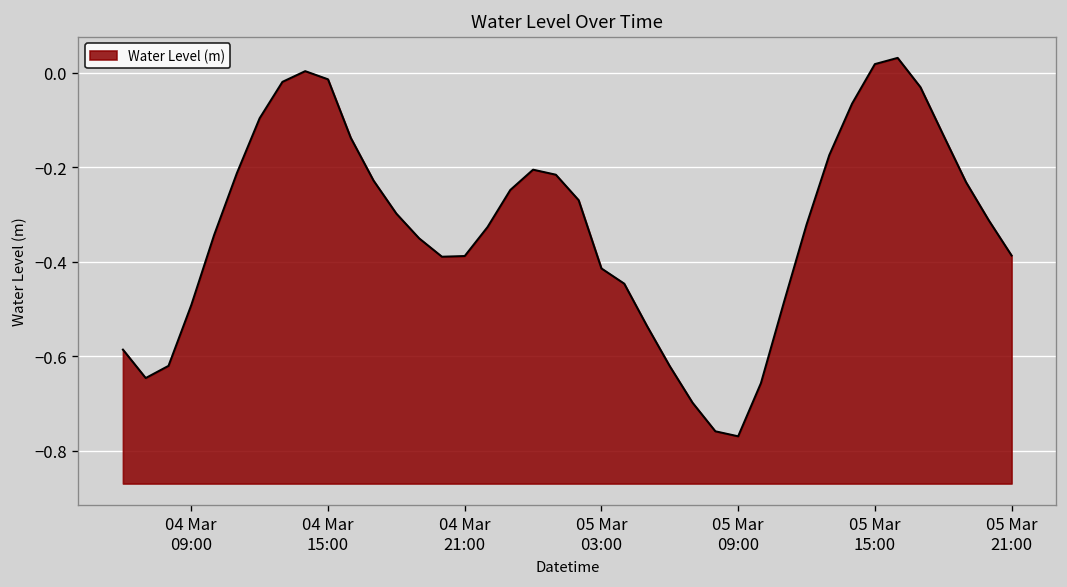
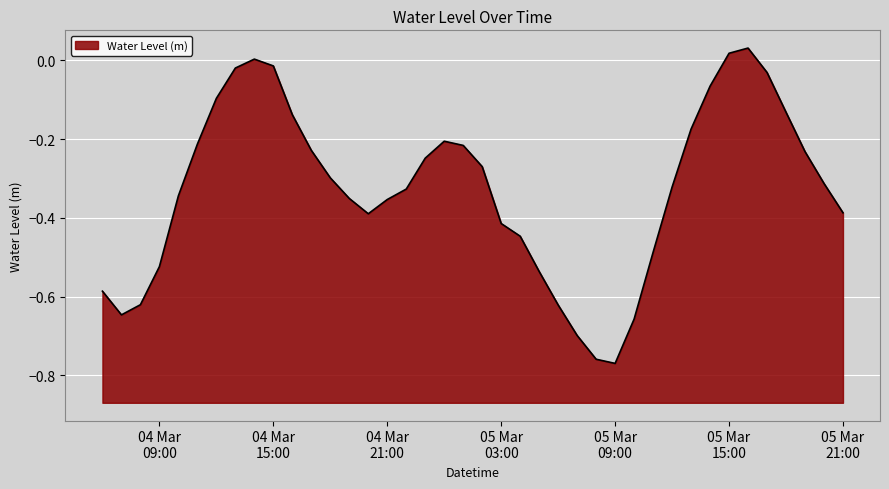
  {
-   "04 Mar 09:00": -0.49,
+   "04 Mar 09:00": -0.52,
    "04 Mar 15:00": -0.01,
-   "04 Mar 21:00": -0.39,
+   "04 Mar 21:00": -0.35,
    "05 Mar 03:00": -0.41,
    "05 Mar 09:00": -0.77,
    "05 Mar 15:00": 0.02,
    "05 Mar 21:00": -0.39
  }
